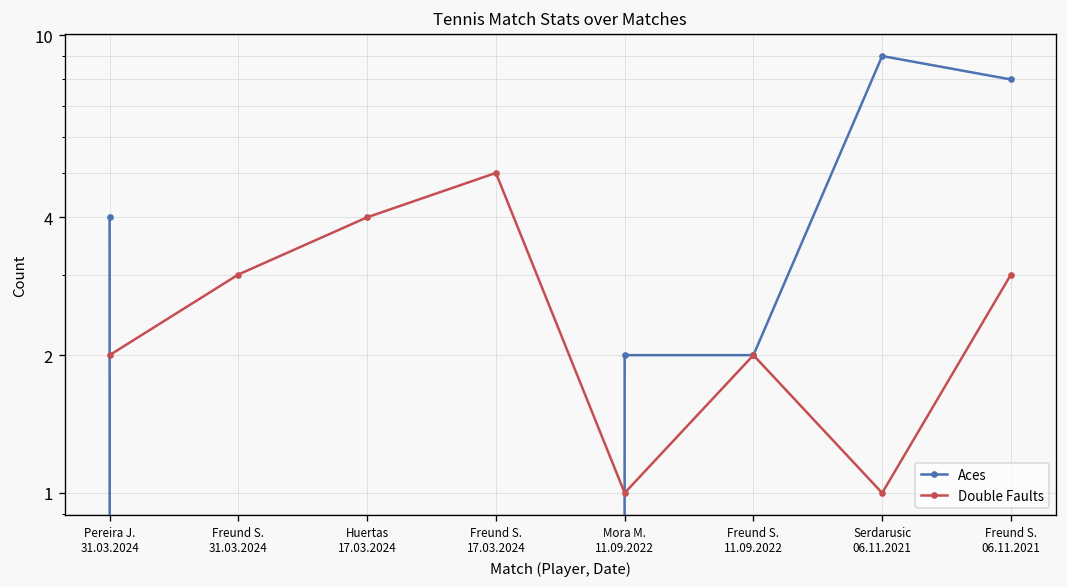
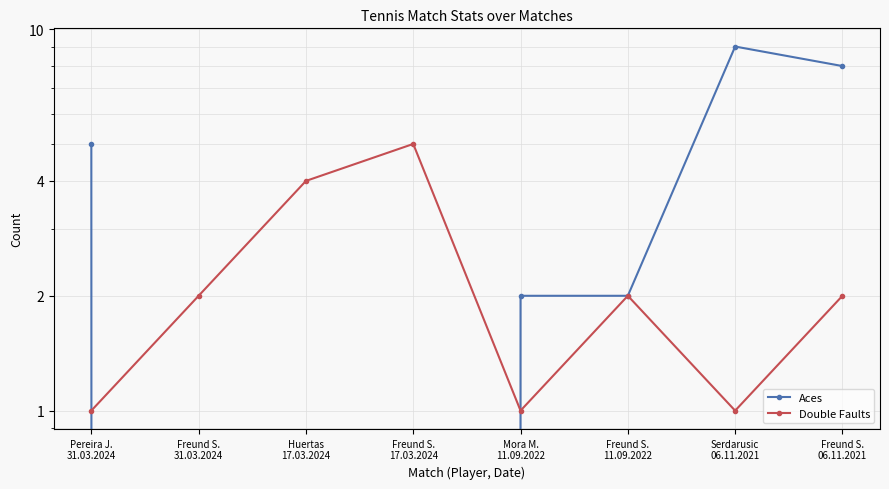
  {
    "Aces": {
-     "Pereira J. 31.03.2024": 4,
+     "Pereira J. 31.03.2024": 5,
      "Mora M. 11.09.2022": 2,
      "Serdarusic 06.11.2021": 9,
      "Freund S. 06.11.2021": 8
    },
    "Double Faults": {
-     "Pereira J. 31.03.2024": 2,
-     "Freund S. 31.03.2024": 3,
+     "Pereira J. 31.03.2024": 1,
+     "Freund S. 31.03.2024": 2,
      "Huertas 17.03.2024": 4,
      "Freund S. 17.03.2024": 5,
      "Mora M. 11.09.2022": 1,
      "Serdarusic 06.11.2021": 1,
-     "Freund S. 06.11.2021": 3
+     "Freund S. 06.11.2021": 2
    }
  }
